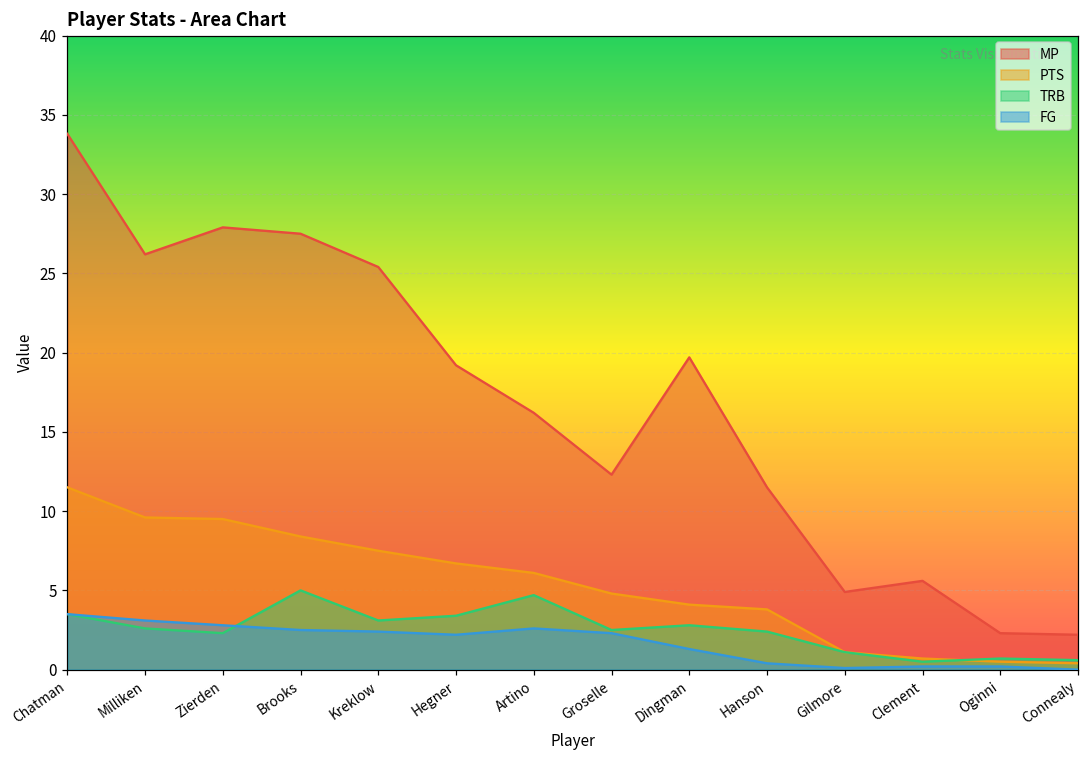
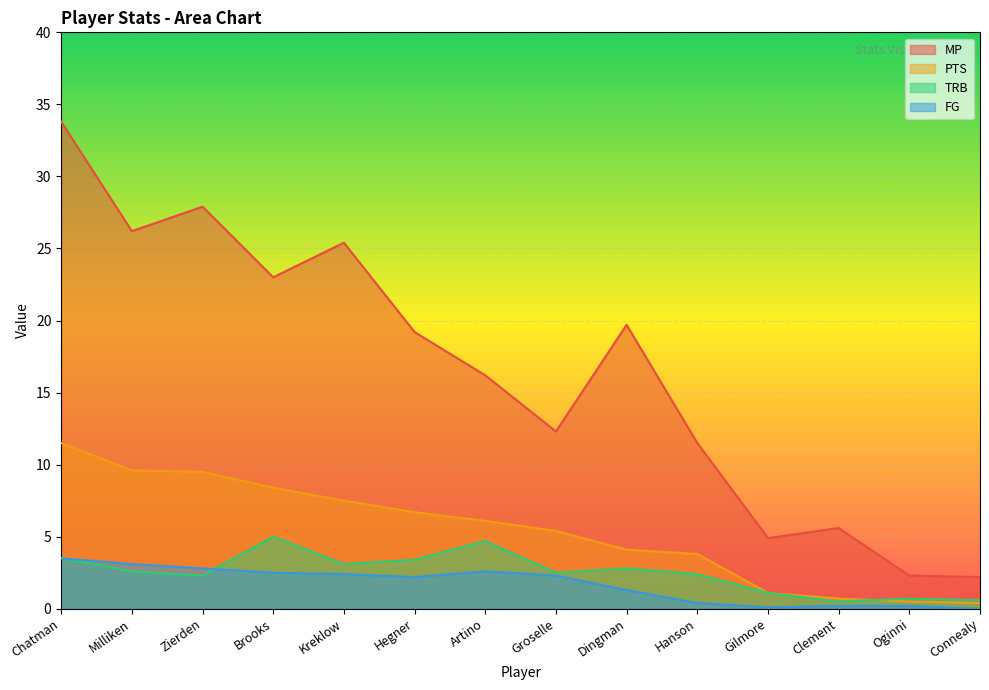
  {
    "MP": {
      "Chatman": 33.8,
      "Milliken": 26.2,
      "Zierden": 27.9,
-     "Brooks": 27.5,
+     "Brooks": 23.0,
      "Kreklow": 25.4,
      "Hegner": 19.2,
      "Artino": 16.2,
      "Groselle": 12.3,
      "Dingman": 19.7,
      "Hanson": 11.5,
      "Gilmore": 4.9,
      "Clement": 5.6,
      "Oginni": 2.3,
      "Connealy": 2.2
    },
    "PTS": {
      "Chatman": 11.5,
      "Milliken": 9.6,
      "Zierden": 9.5,
      "Brooks": 8.4,
      "Kreklow": 7.5,
      "Hegner": 6.7,
      "Artino": 6.1,
-     "Groselle": 4.8,
+     "Groselle": 5.4,
      "Dingman": 4.1,
      "Hanson": 3.8,
      "Clement": 0.7,
      "Oginni": 0.5,
      "Connealy": 0.4
    },
    "TRB": {
      "Milliken": 2.6,
      "Zierden": 2.3,
      "Brooks": 5.0,
      "Kreklow": 3.1,
      "Hegner": 3.4,
      "Artino": 4.7,
      "Groselle": 2.5,
      "Dingman": 2.8,
      "Hanson": 2.4,
      "Clement": 0.5,
      "Oginni": 0.7,
      "Connealy": 0.6
    },
    "FG": {
      "Milliken": 3.1,
      "Zierden": 2.8,
      "Brooks": 2.5,
      "Kreklow": 2.4,
      "Hegner": 2.2,
      "Artino": 2.6,
      "Groselle": 2.3,
      "Dingman": 1.3,
      "Hanson": 0.4,
      "Gilmore": 0.1,
      "Clement": 0.2,
      "Oginni": 0.2,
      "Connealy": 0.0
    }
  }
